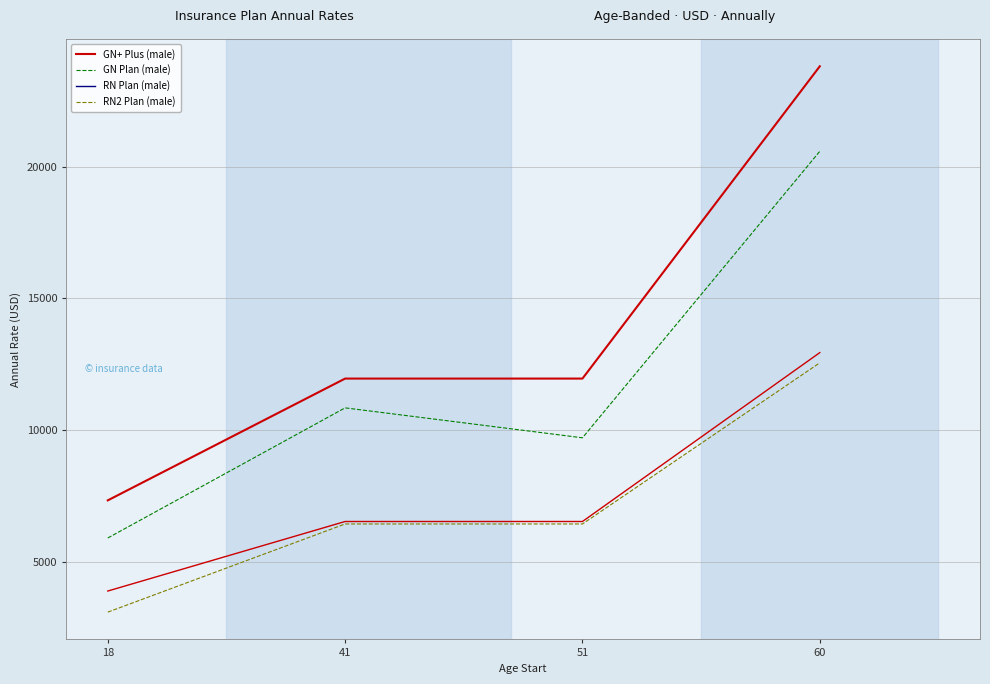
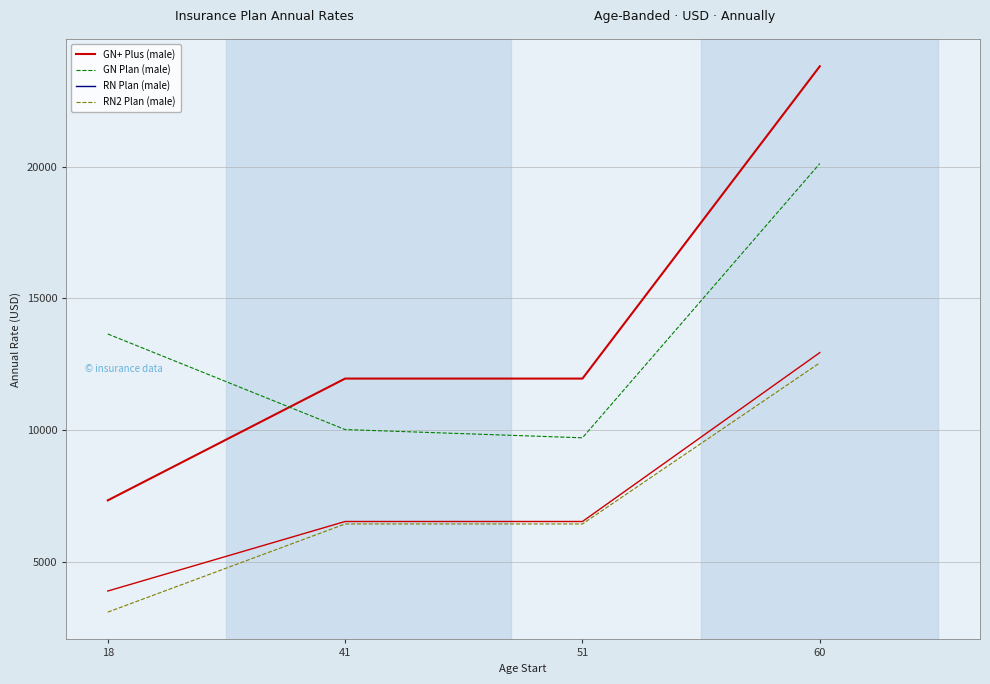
  {
    "GN Plan (male)": {
-     "18": 5900,
-     "41": 10900,
+     "18": 13700,
+     "41": 10000,
      "51": 9700,
-     "60": 20600
+     "60": 20100
    },
    "RN2 Plan (male)": {
      "18": 3100,
      "60": 12600
    }
  }
